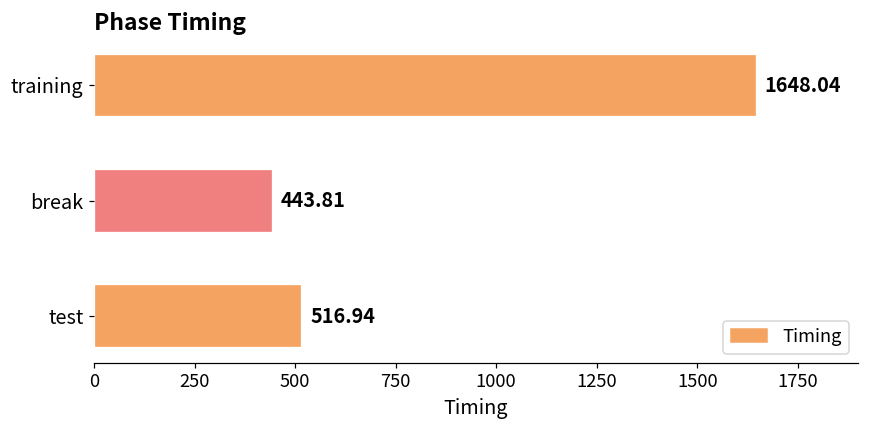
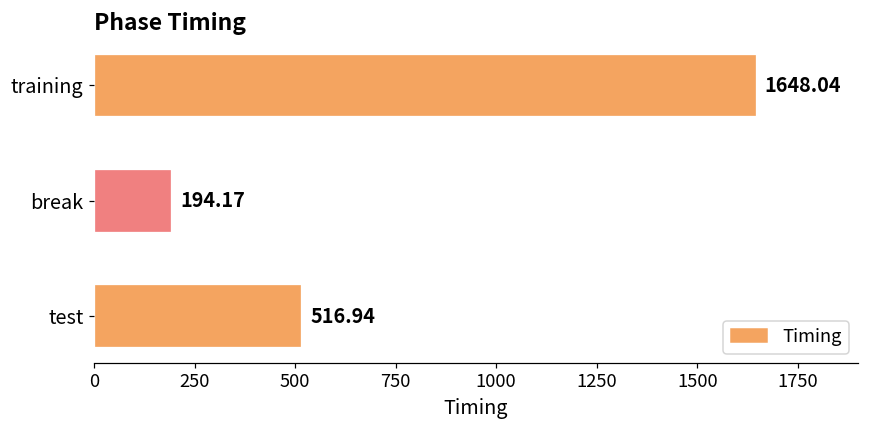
  {
    "training": 1648.04,
-   "break": 443.81,
+   "break": 194.17,
    "test": 516.94
  }
